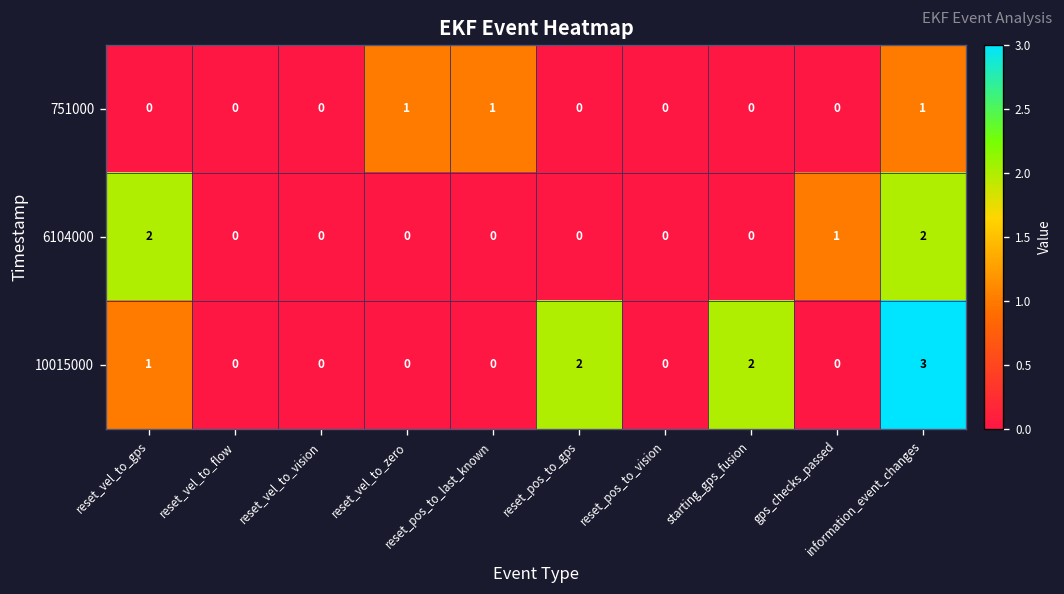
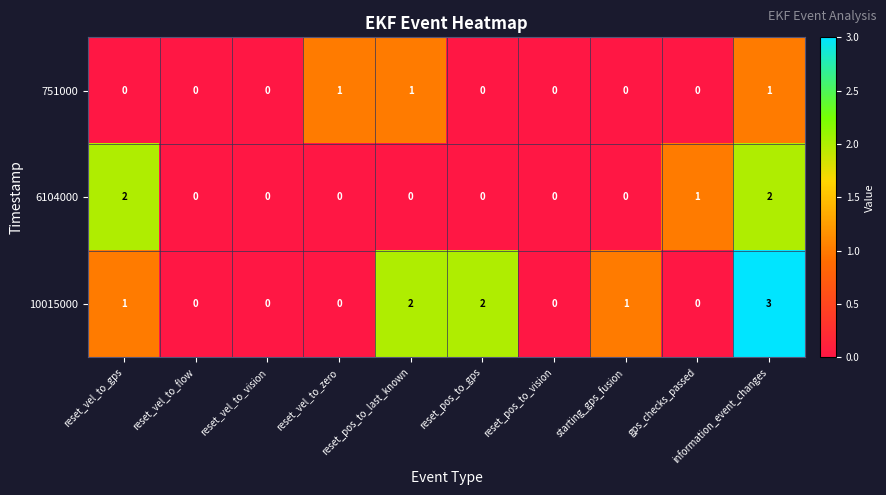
  {
    "751000": {
      "reset_vel_to_gps": 0,
      "reset_vel_to_flow": 0,
      "reset_vel_to_vision": 0,
      "reset_vel_to_zero": 1,
      "reset_pos_to_last_known": 1,
      "reset_pos_to_gps": 0,
      "reset_pos_to_vision": 0,
      "starting_gps_fusion": 0,
      "gps_checks_passed": 0,
      "information_event_changes": 1
    },
    "6104000": {
      "reset_vel_to_gps": 2,
      "reset_vel_to_flow": 0,
      "reset_vel_to_vision": 0,
      "reset_vel_to_zero": 0,
      "reset_pos_to_last_known": 0,
      "reset_pos_to_gps": 0,
      "reset_pos_to_vision": 0,
      "starting_gps_fusion": 0,
      "gps_checks_passed": 1,
      "information_event_changes": 2
    },
    "10015000": {
      "reset_vel_to_gps": 1,
      "reset_vel_to_flow": 0,
      "reset_vel_to_vision": 0,
      "reset_vel_to_zero": 0,
-     "reset_pos_to_last_known": 0,
+     "reset_pos_to_last_known": 2,
      "reset_pos_to_gps": 2,
      "reset_pos_to_vision": 0,
-     "starting_gps_fusion": 2,
+     "starting_gps_fusion": 1,
      "gps_checks_passed": 0,
      "information_event_changes": 3
    }
  }
